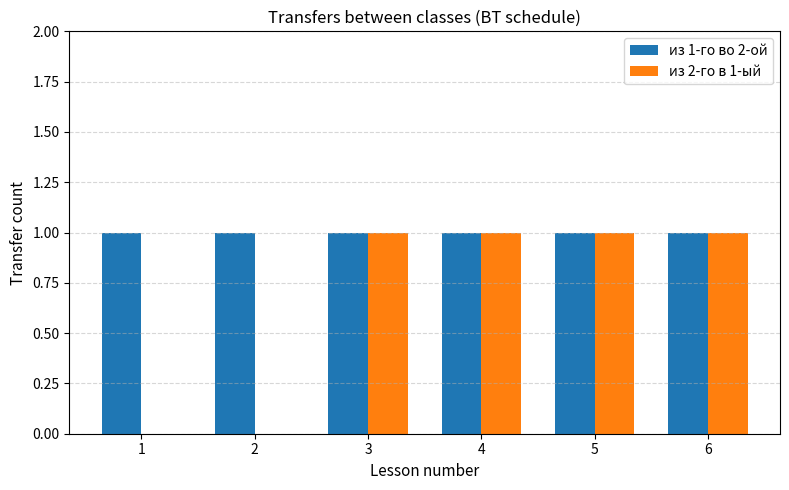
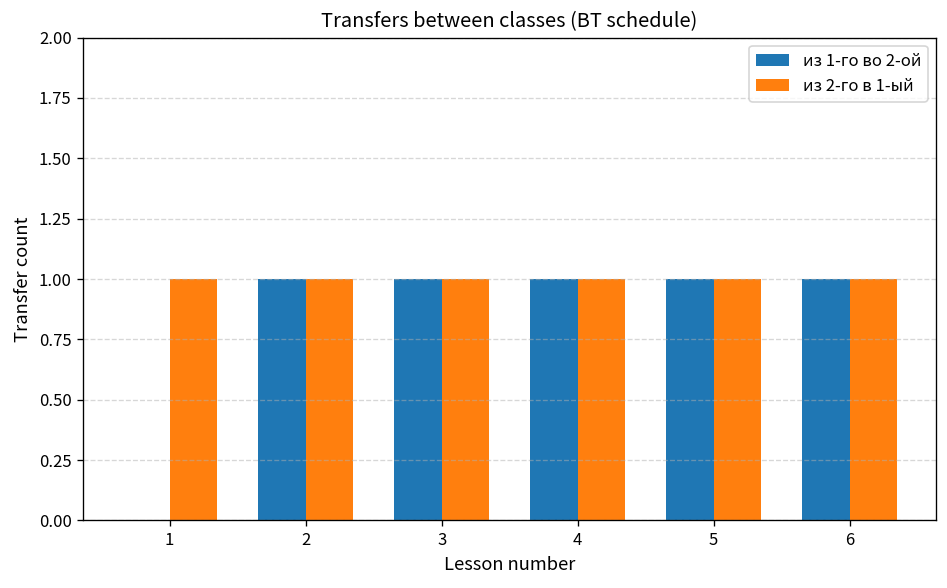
  {
    "из 1-го во 2-ой": {
-     "1": 1,
+     "1": 0,
      "2": 1,
      "3": 1,
      "4": 1,
      "5": 1,
      "6": 1
    },
    "из 2-го в 1-ый": {
-     "1": 0,
-     "2": 0,
+     "1": 1,
+     "2": 1,
      "3": 1,
      "4": 1,
      "5": 1,
      "6": 1
    }
  }
